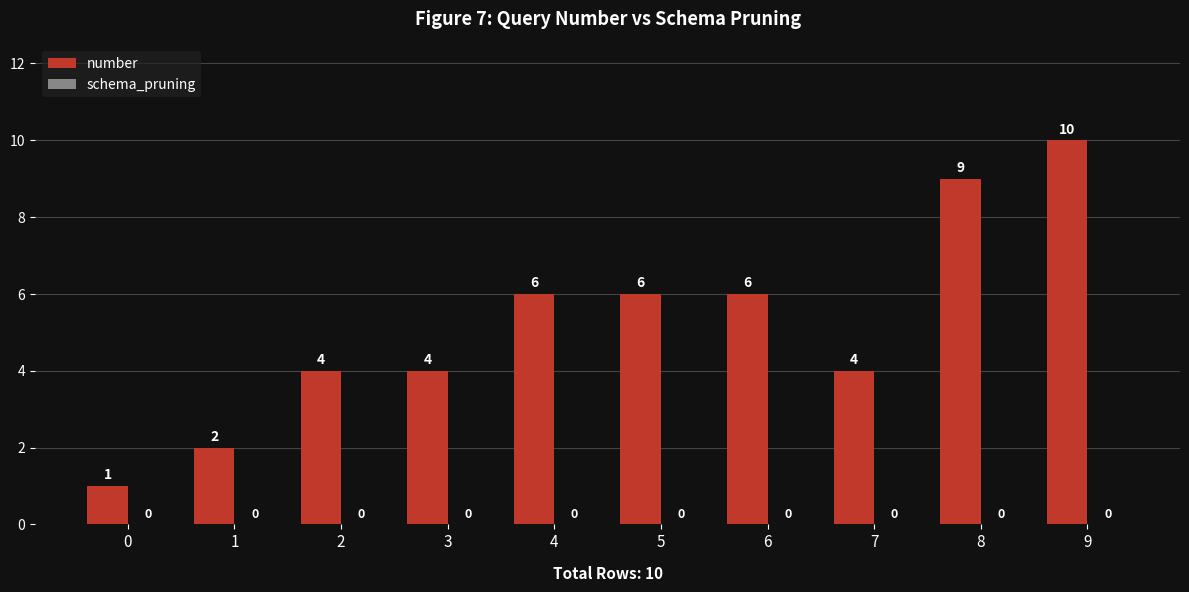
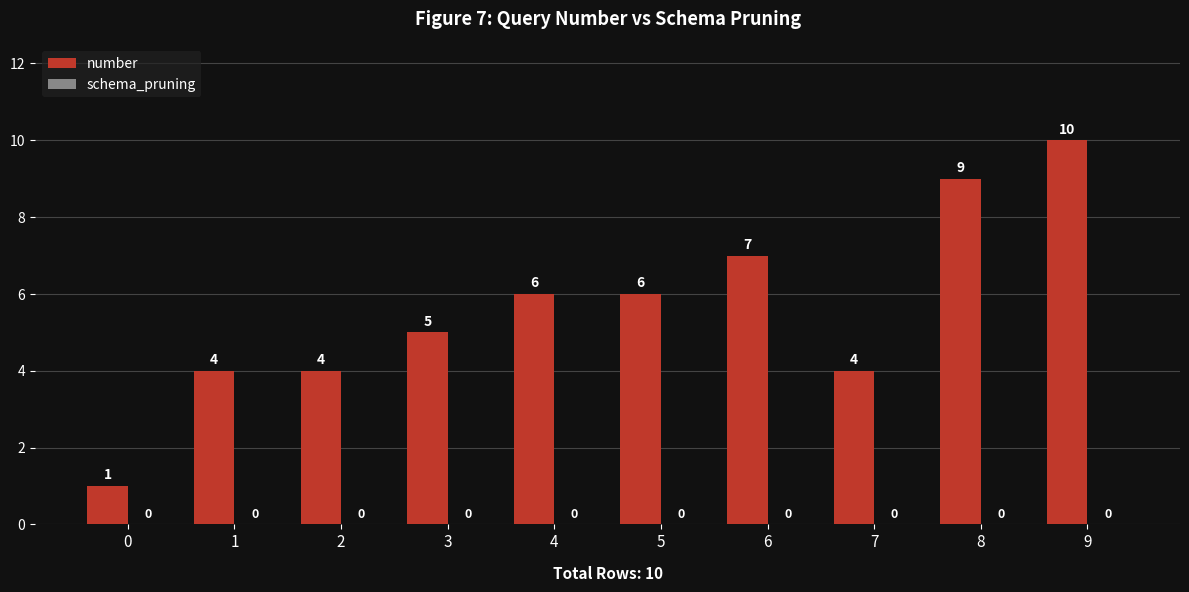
  {
    "number": {
      "0": 1,
-     "1": 2,
+     "1": 4,
      "2": 4,
-     "3": 4,
+     "3": 5,
      "4": 6,
      "5": 6,
-     "6": 6,
+     "6": 7,
      "7": 4,
      "8": 9,
      "9": 10
    },
    "schema_pruning": {
      "0": 0,
      "1": 0,
      "2": 0,
      "3": 0,
      "4": 0,
      "5": 0,
      "6": 0,
      "7": 0,
      "8": 0,
      "9": 0
    }
  }
